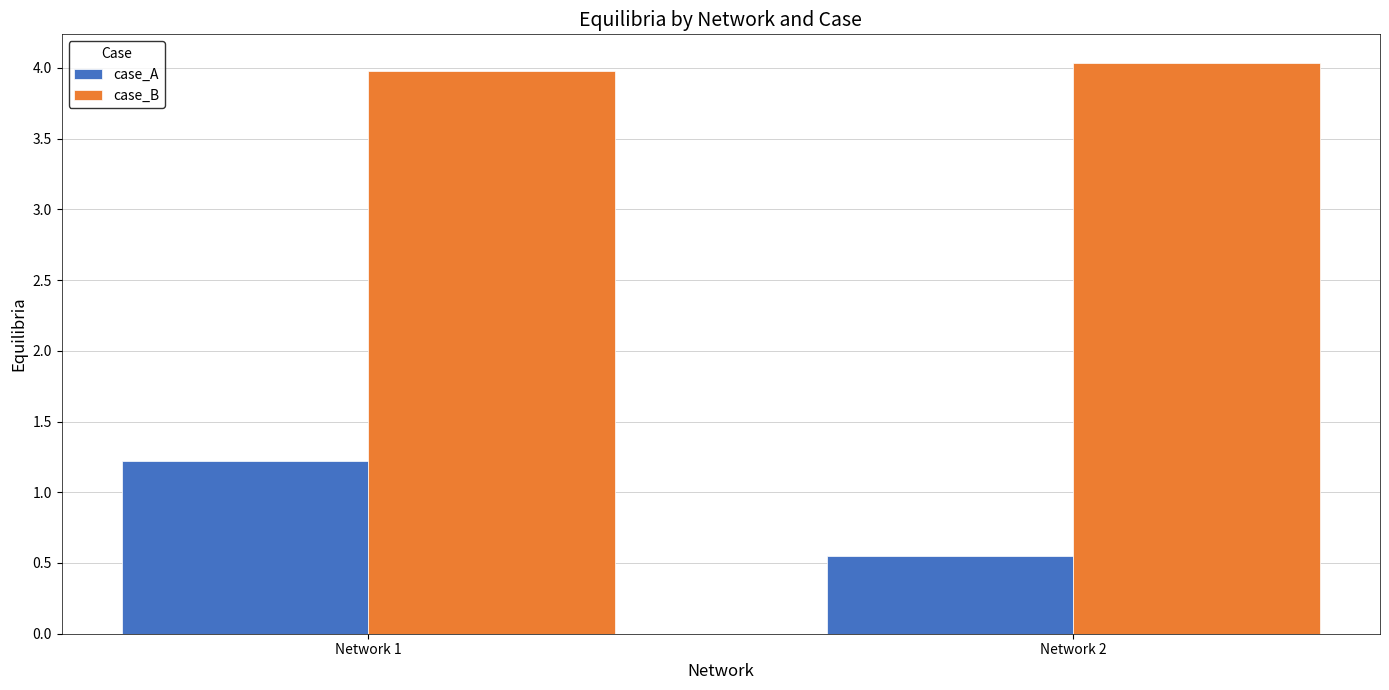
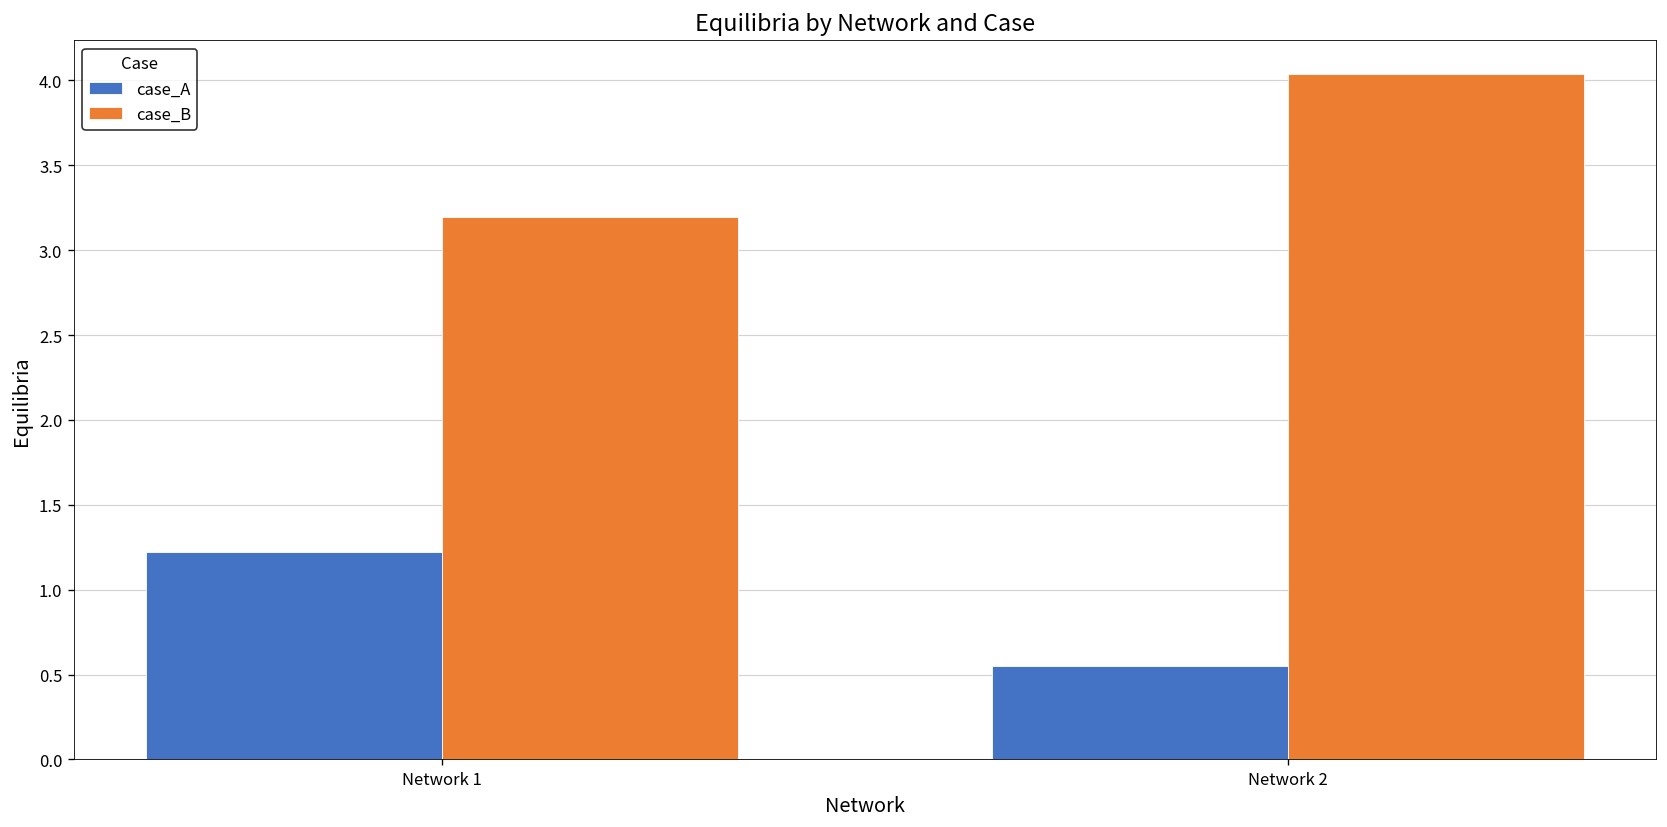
  {
    "case_A": {
      "Network 1": 1.22,
      "Network 2": 0.55
    },
    "case_B": {
-     "Network 1": 3.97,
+     "Network 1": 3.19,
      "Network 2": 4.04
    }
  }
